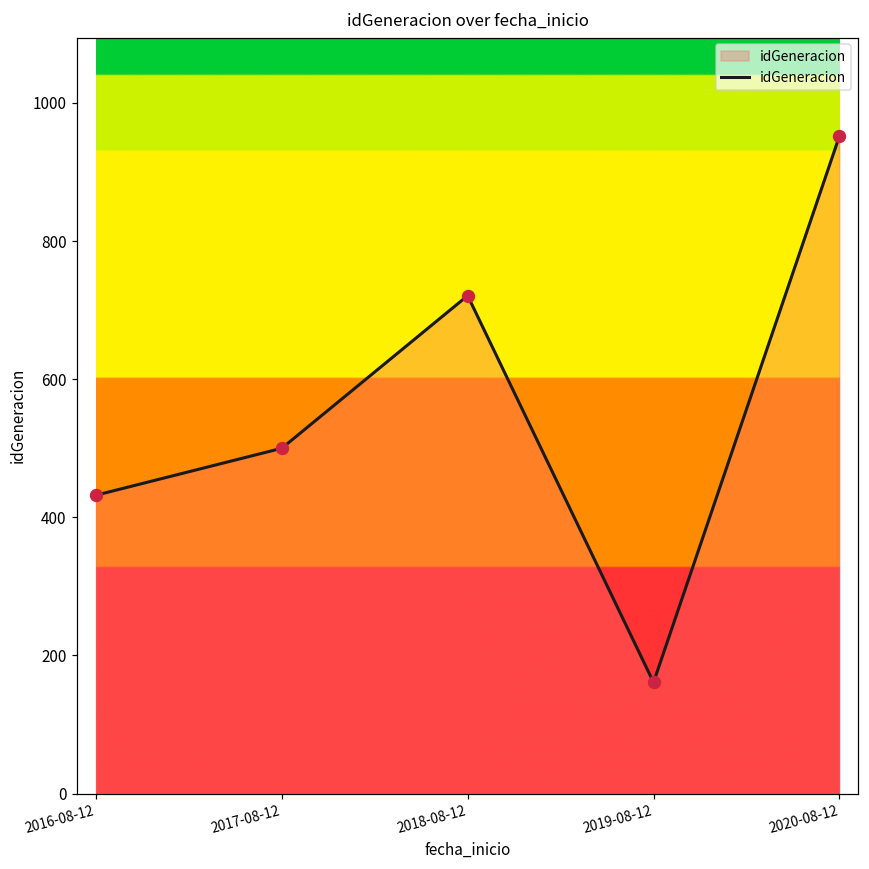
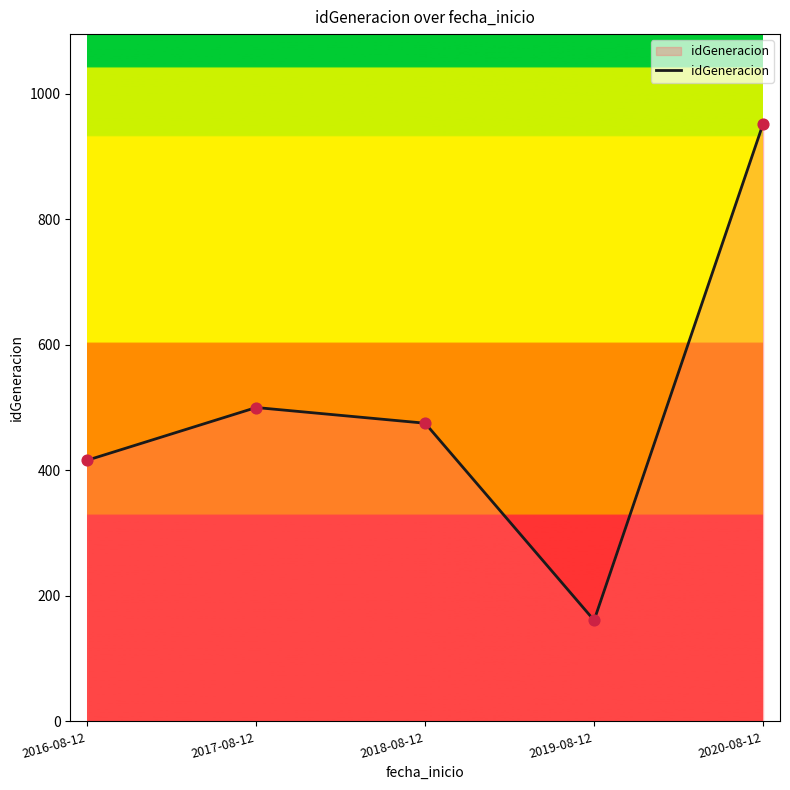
  {
-   "2016-08-12": 430,
+   "2016-08-12": 420,
    "2017-08-12": 500,
-   "2018-08-12": 720,
+   "2018-08-12": 480,
    "2019-08-12": 160,
    "2020-08-12": 950
  }
